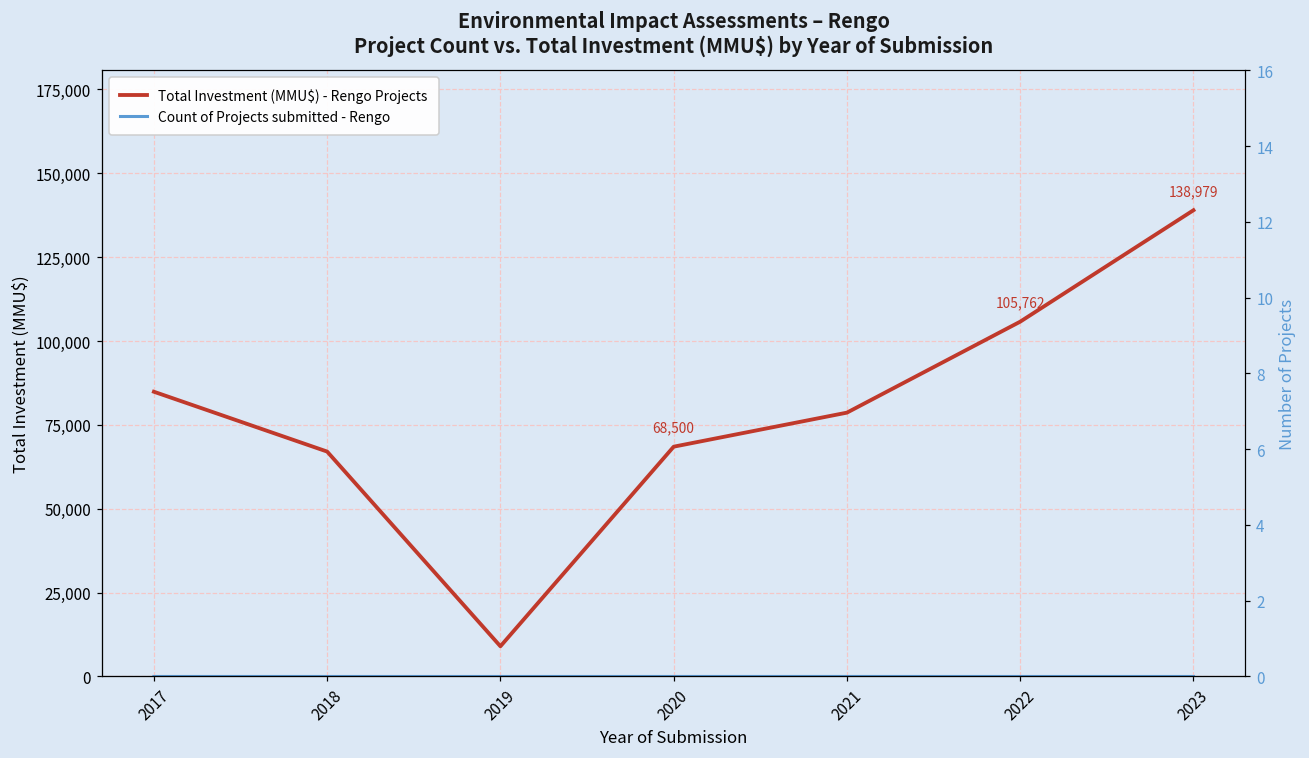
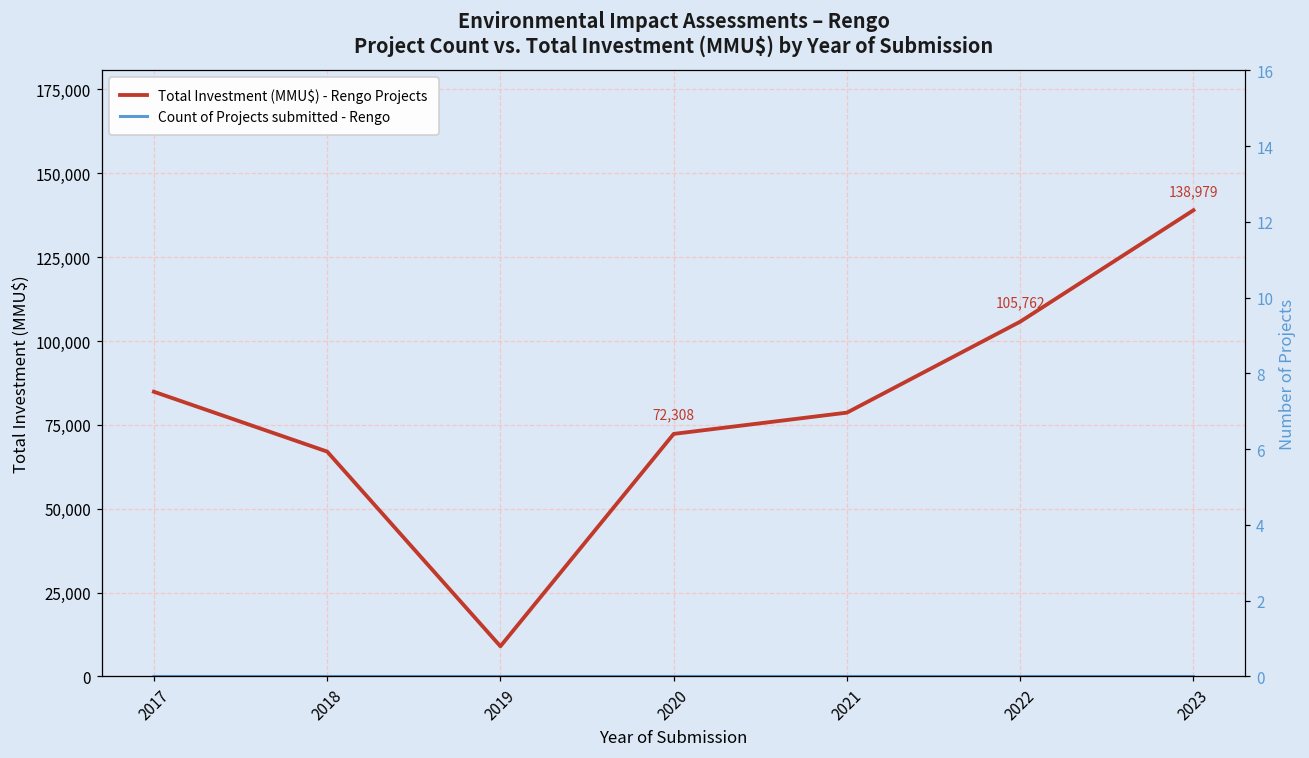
  {
    "Total Investment (MMU$) - Rengo Projects": {
-     "2020": "68,500",
+     "2020": "72,308",
      "2022": "105,762",
      "2023": "138,979"
    }
  }
